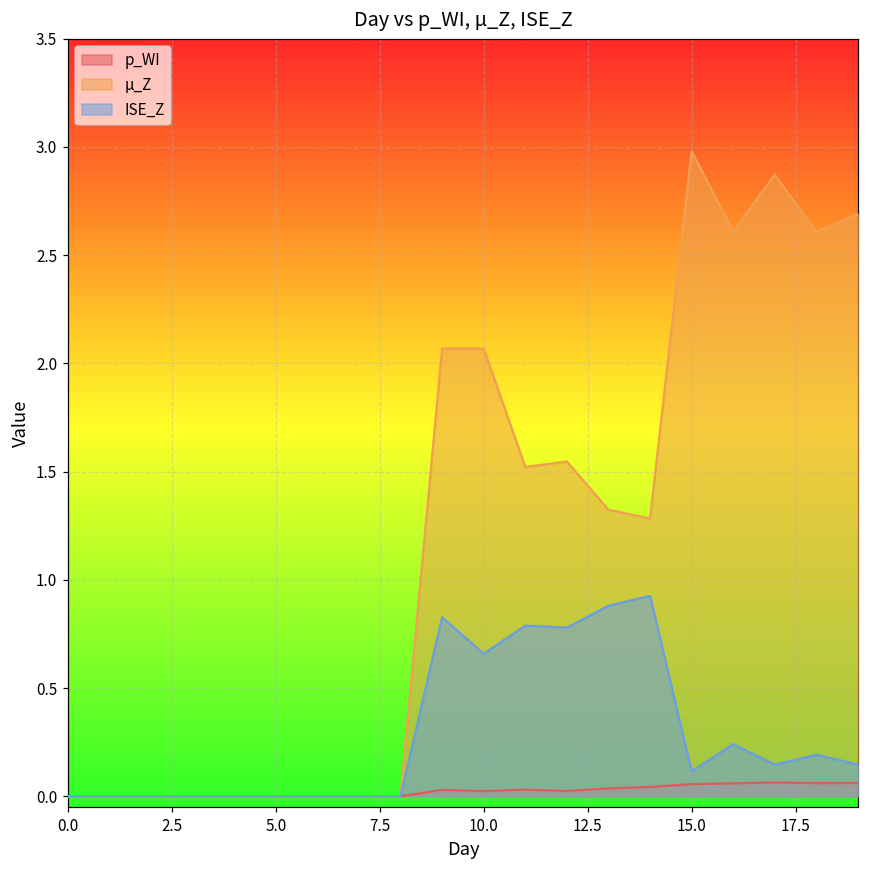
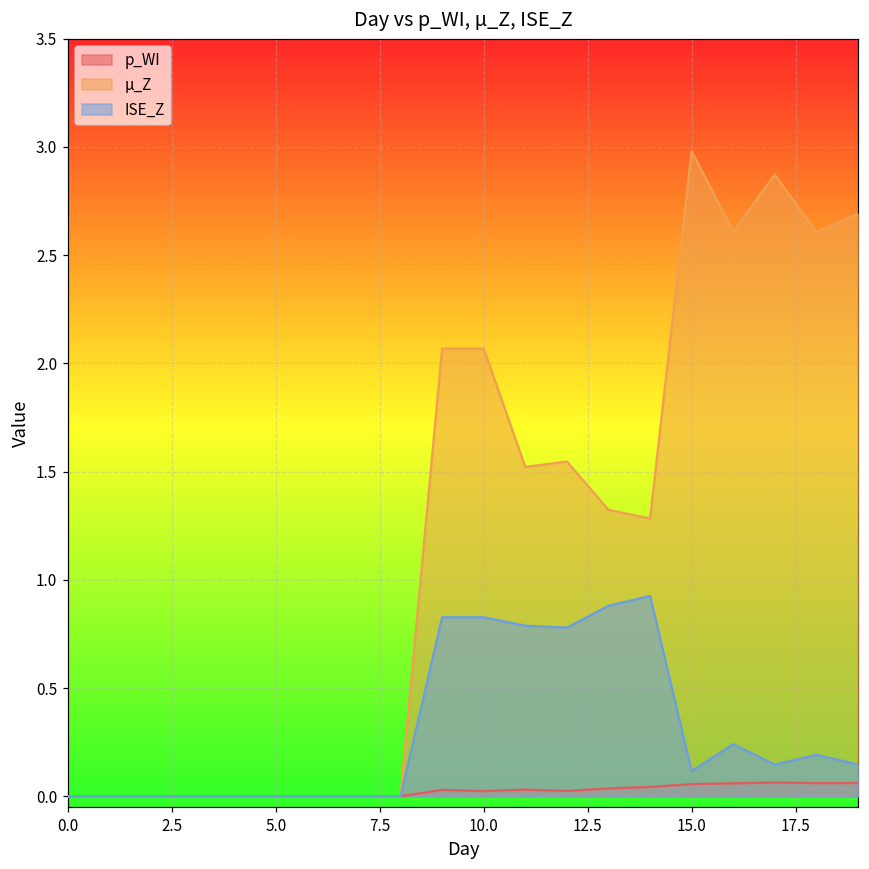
  {
    "ISE_Z": {
-     "10.0": 0.66,
+     "10.0": 0.83,
      "15.0": 0.12
    }
  }
